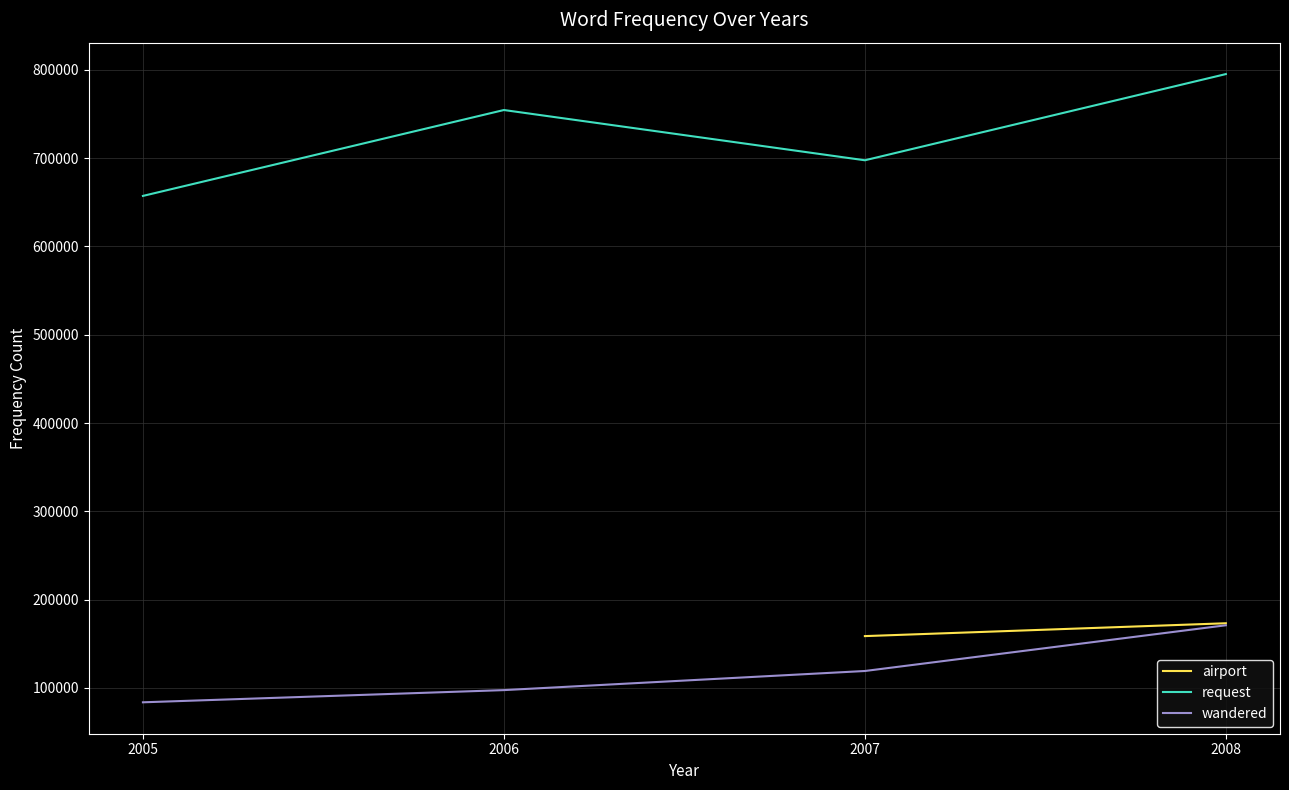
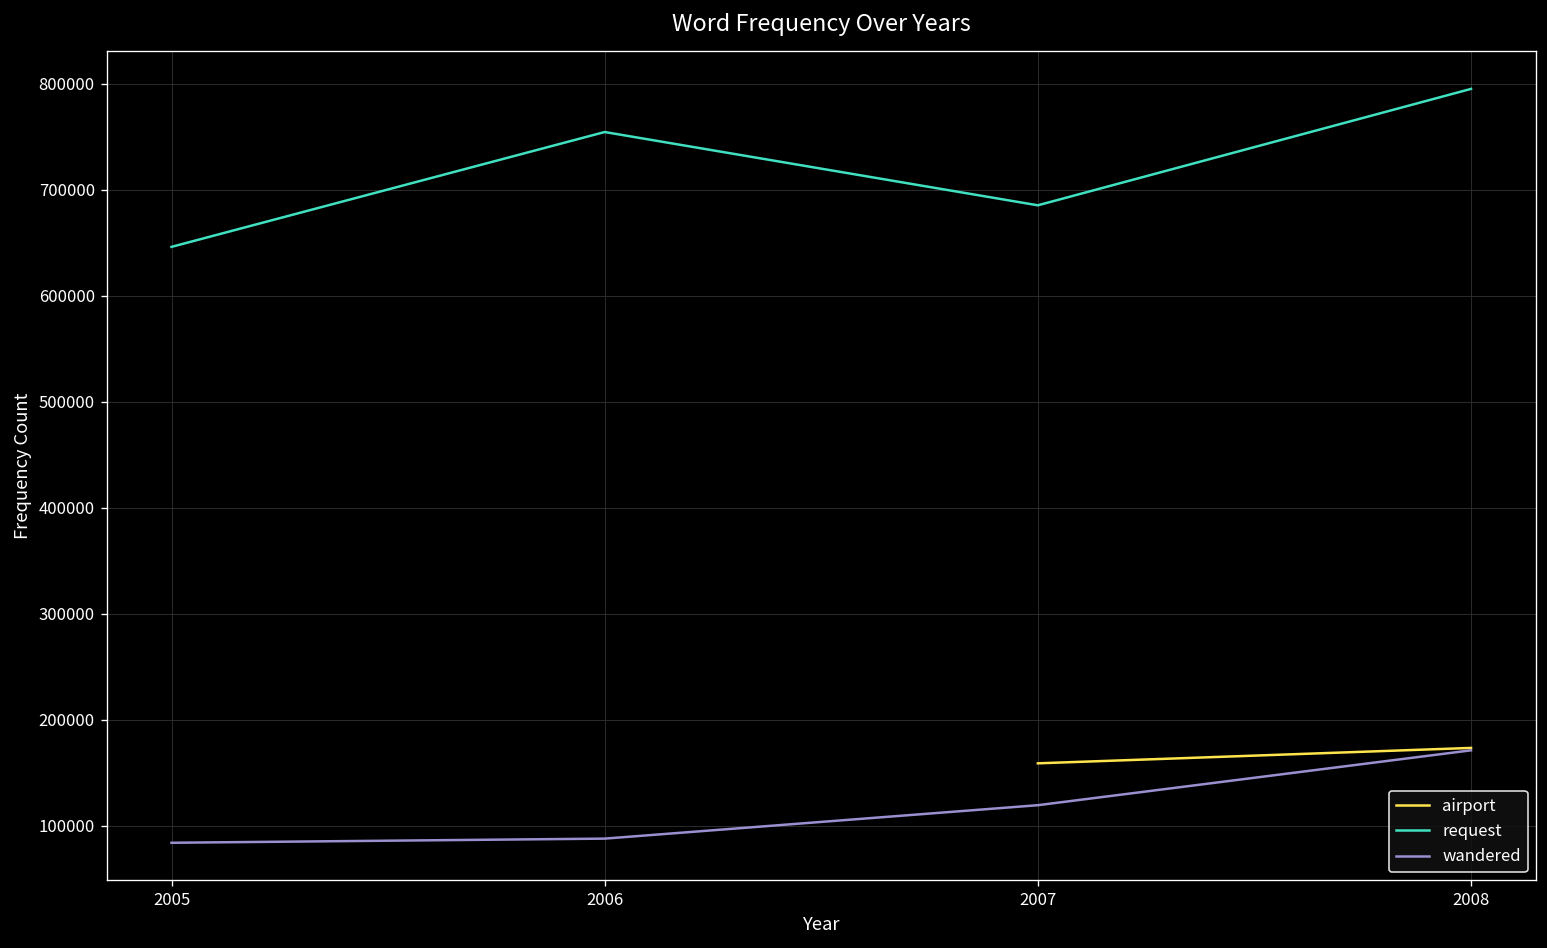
  {
    "airport": {
      "2007": 160000
    },
    "request": {
-     "2005": 660000,
+     "2005": 650000,
      "2006": 750000,
-     "2007": 700000,
+     "2007": 690000,
      "2008": 800000
    },
    "wandered": {
      "2005": 80000,
-     "2006": 100000,
+     "2006": 90000,
      "2007": 120000
    }
  }
